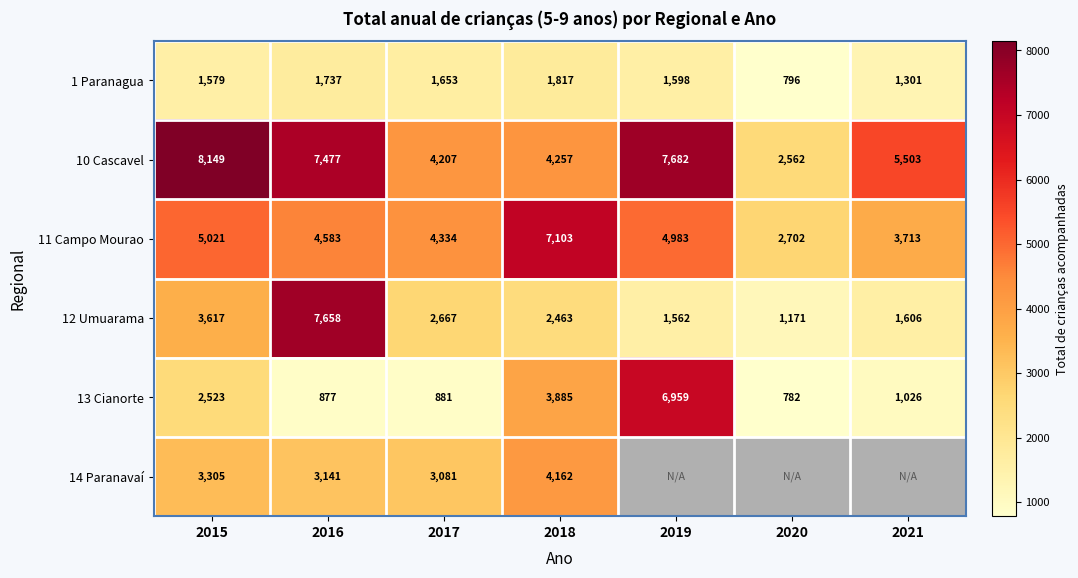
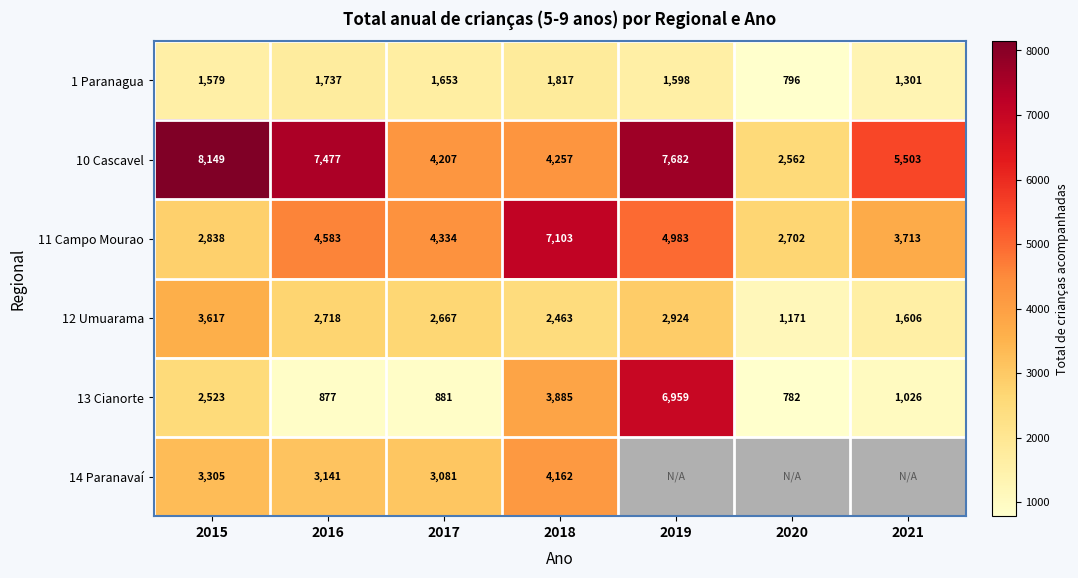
  {
    "1 Paranagua": {
      "2015": "1,579",
      "2016": "1,737",
      "2017": "1,653",
      "2018": "1,817",
      "2019": "1,598",
      "2020": "796",
      "2021": "1,301"
    },
    "10 Cascavel": {
      "2015": "8,149",
      "2016": "7,477",
      "2017": "4,207",
      "2018": "4,257",
      "2019": "7,682",
      "2020": "2,562",
      "2021": "5,503"
    },
    "11 Campo Mourao": {
-     "2015": "5,021",
+     "2015": "2,838",
      "2016": "4,583",
      "2017": "4,334",
      "2018": "7,103",
      "2019": "4,983",
      "2020": "2,702",
      "2021": "3,713"
    },
    "12 Umuarama": {
      "2015": "3,617",
-     "2016": "7,658",
+     "2016": "2,718",
      "2017": "2,667",
      "2018": "2,463",
-     "2019": "1,562",
+     "2019": "2,924",
      "2020": "1,171",
      "2021": "1,606"
    },
    "13 Cianorte": {
      "2015": "2,523",
      "2016": "877",
      "2017": "881",
      "2018": "3,885",
      "2019": "6,959",
      "2020": "782",
      "2021": "1,026"
    },
    "14 Paranavaí": {
      "2015": "3,305",
      "2016": "3,141",
      "2017": "3,081",
      "2018": "4,162"
    }
  }
